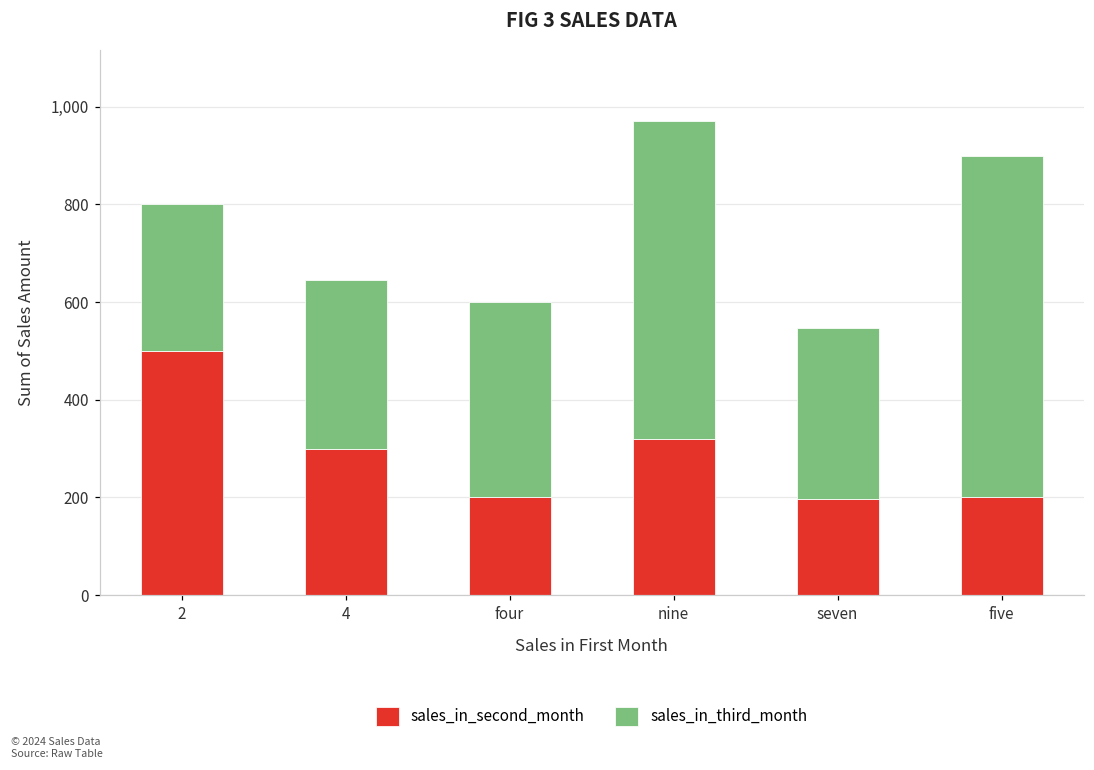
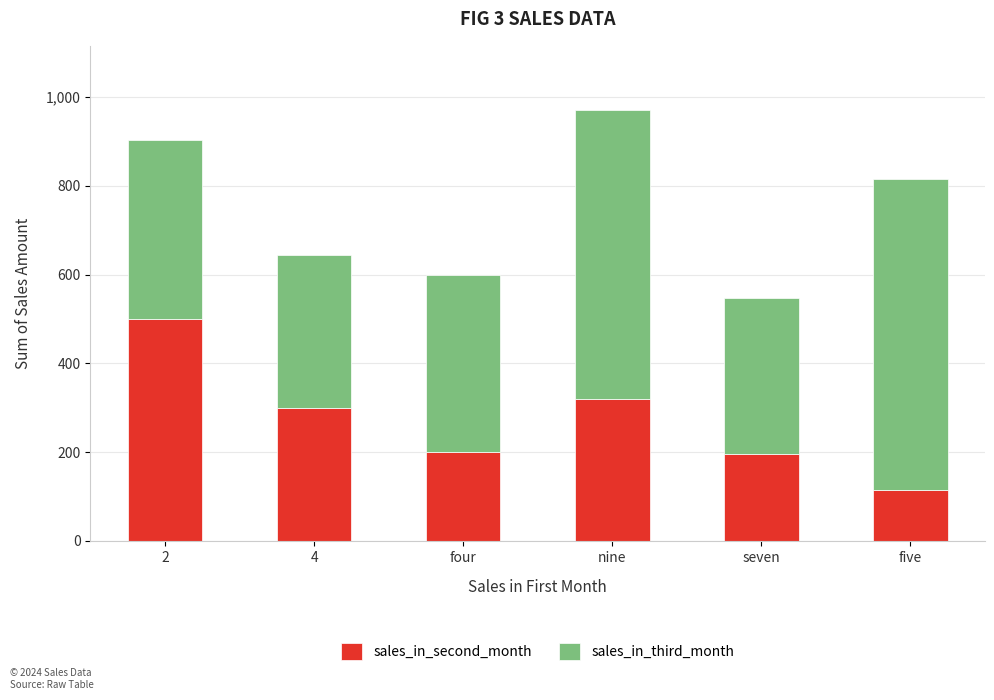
  {
    "sales_in_second_month": {
      "2": 500,
      "4": 300,
      "four": 200,
      "nine": 320,
      "seven": 200,
-     "five": 200
+     "five": 120
    },
    "sales_in_third_month": {
-     "2": 300,
+     "2": 400,
      "4": 350,
      "four": 400,
      "nine": 650,
      "seven": 350,
      "five": 700
    }
  }
